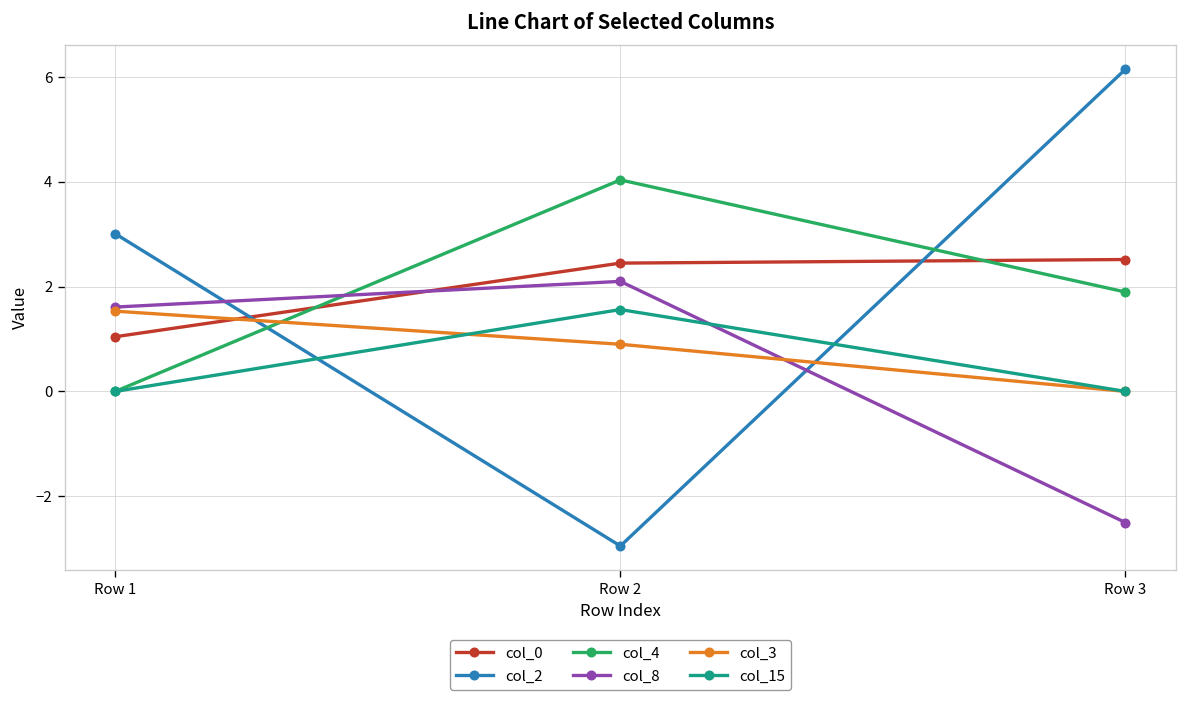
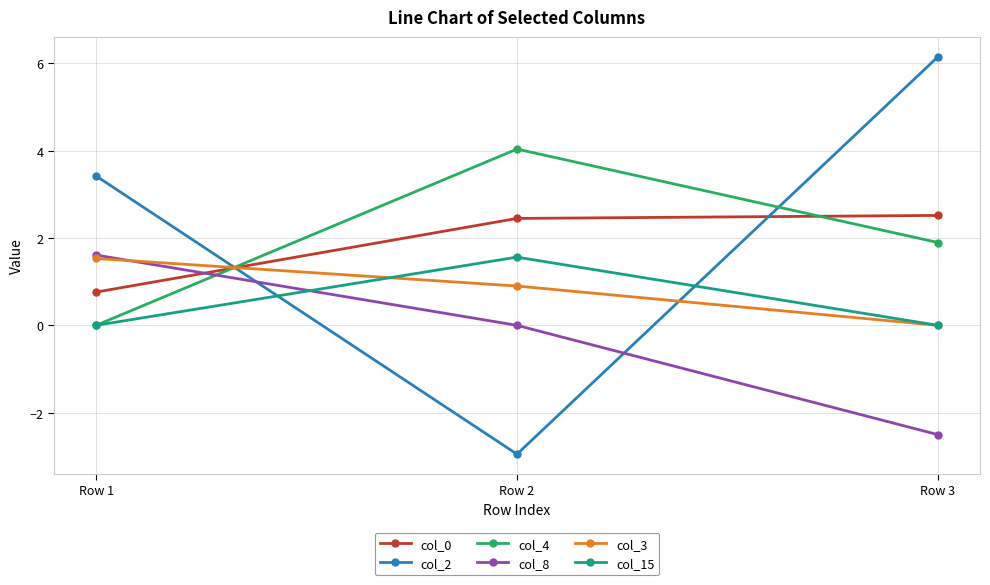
  {
    "col_0": {
-     "Row 1": 1.0,
+     "Row 1": 0.8,
      "Row 2": 2.4,
      "Row 3": 2.5
    },
    "col_2": {
-     "Row 1": 3.0,
+     "Row 1": 3.4,
      "Row 2": -3.0,
      "Row 3": 6.1
    },
    "col_8": {
      "Row 1": 1.6,
-     "Row 2": 2.1,
+     "Row 2": 0.0,
      "Row 3": -2.5
    },
    "col_3": {
      "Row 1": 1.5,
      "Row 2": 0.9
    }
  }
